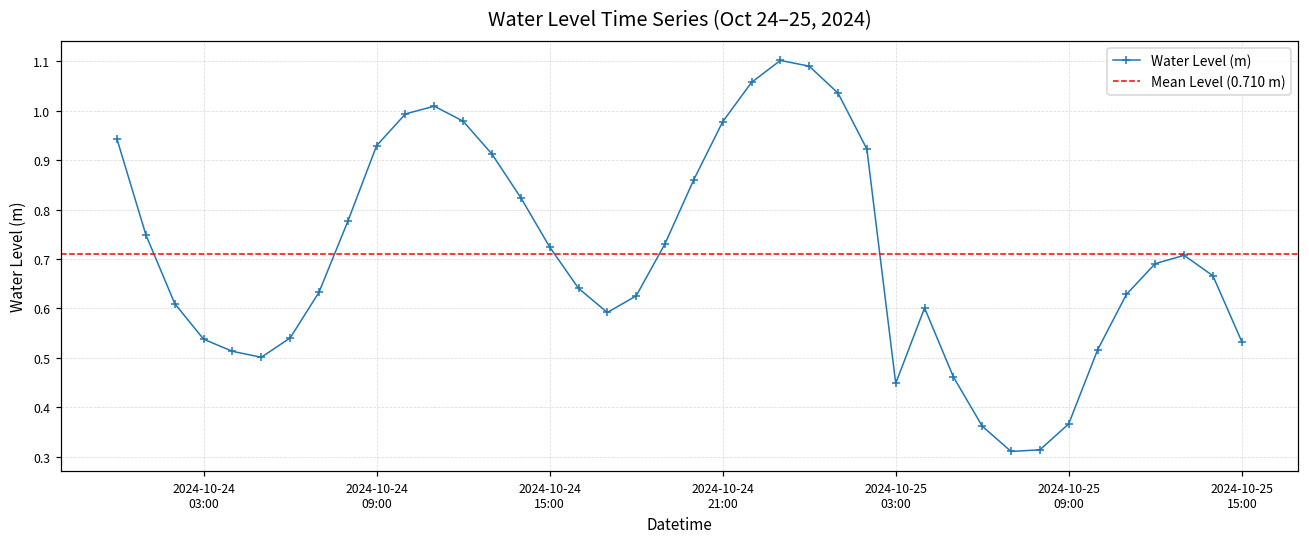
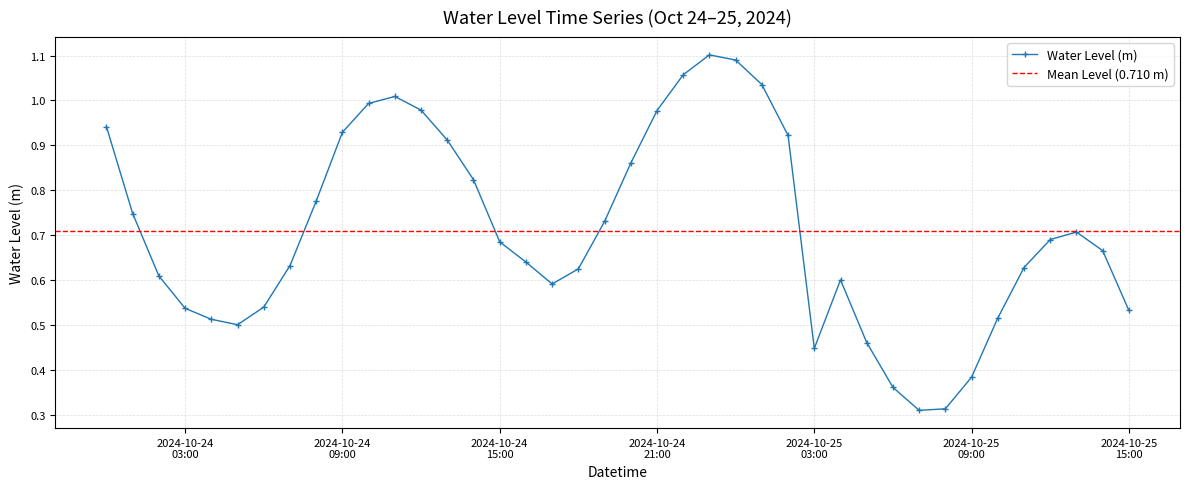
  {
    "2024-10-24 03:00": 0.54,
    "2024-10-24 09:00": 0.93,
-   "2024-10-24 15:00": 0.72,
+   "2024-10-24 15:00": 0.69,
    "2024-10-24 21:00": 0.98,
    "2024-10-25 03:00": 0.45,
-   "2024-10-25 09:00": 0.37,
+   "2024-10-25 09:00": 0.38,
    "2024-10-25 15:00": 0.53
  }
